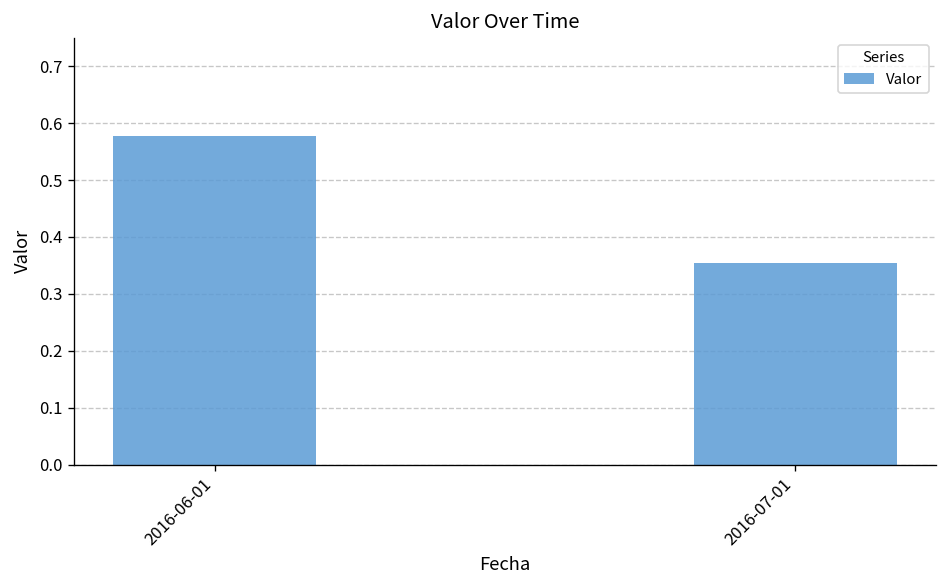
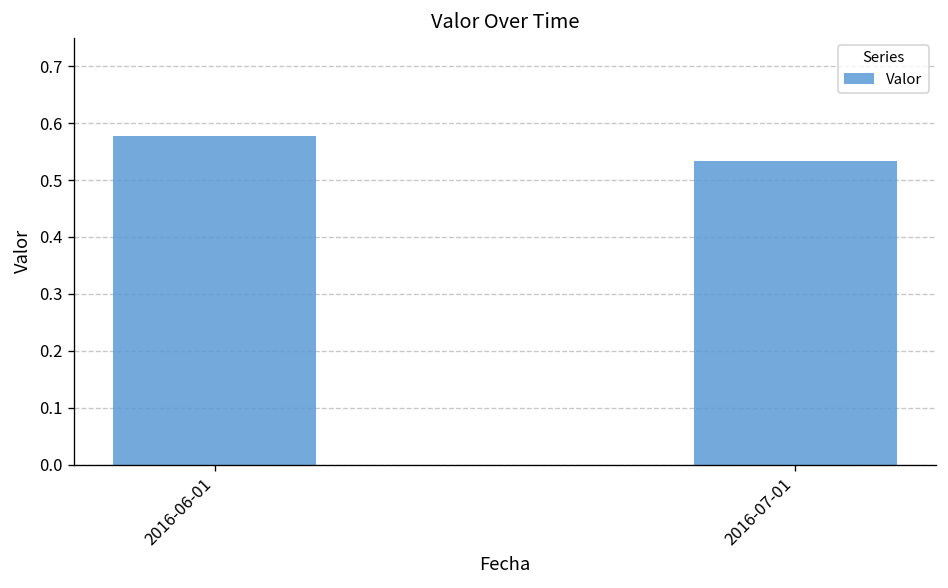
  {
    "2016-06-01": 0.58,
-   "2016-07-01": 0.35
+   "2016-07-01": 0.53
  }
